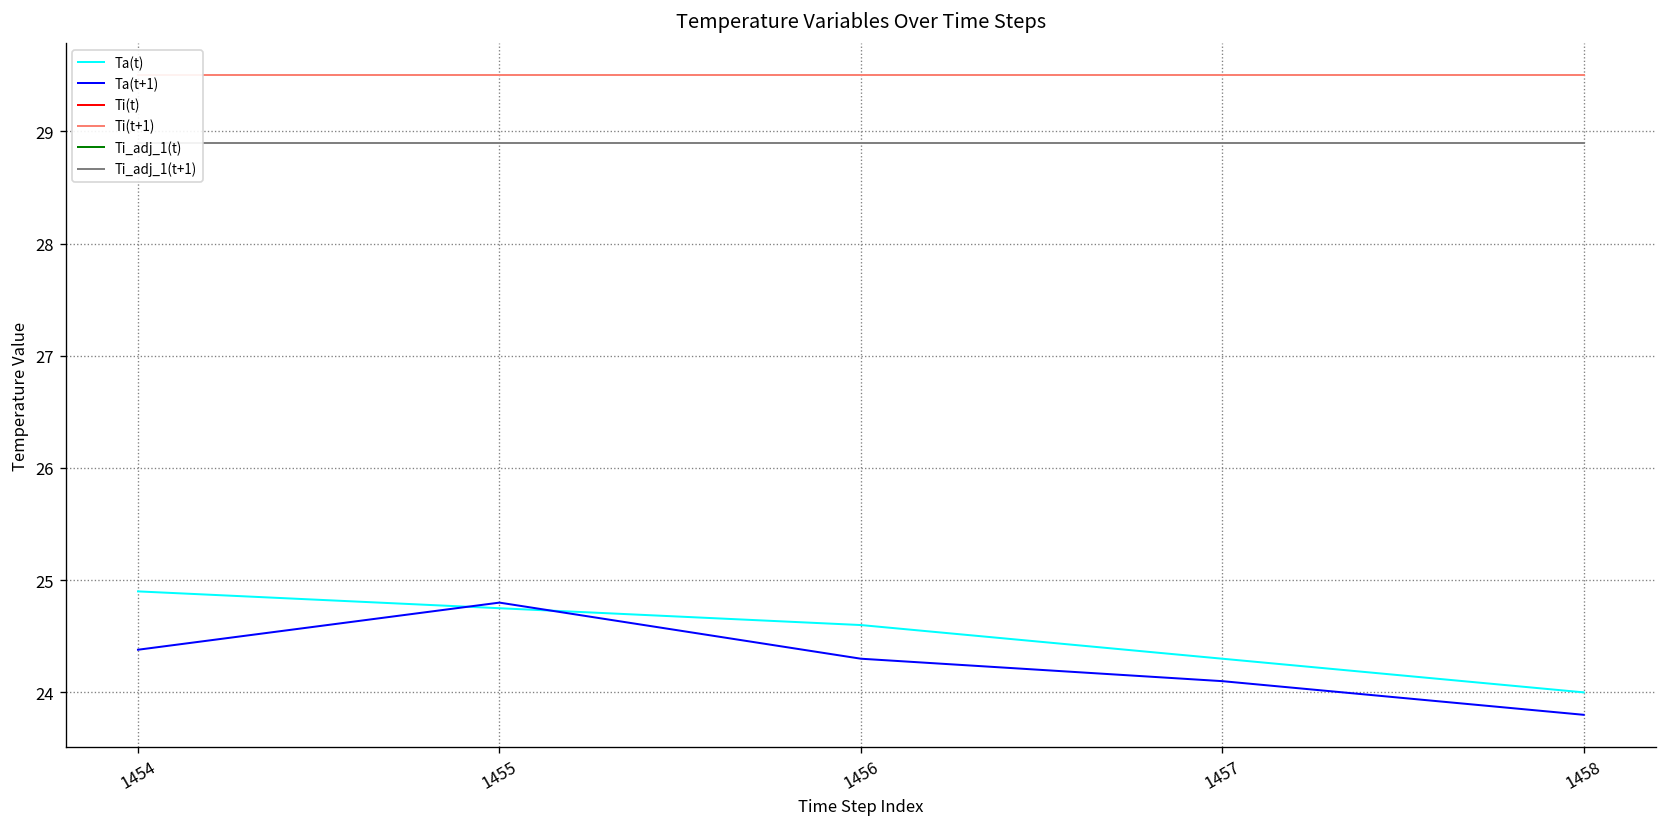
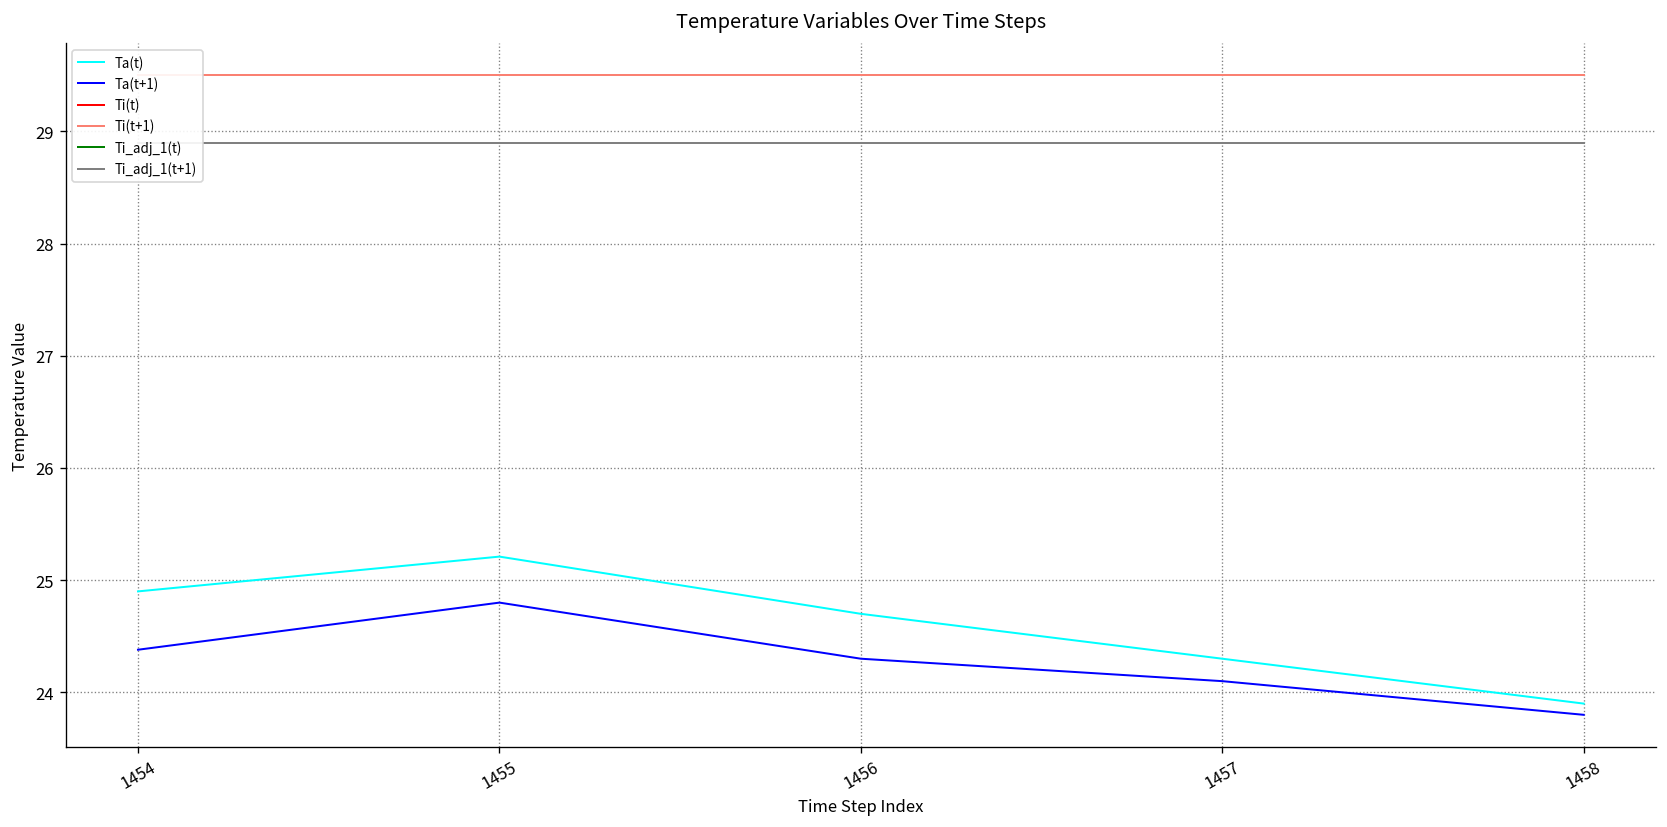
  {
    "Ta(t)": {
      "1454": 24.9,
-     "1455": 24.8,
-     "1456": 24.6,
+     "1455": 25.2,
+     "1456": 24.7,
      "1457": 24.3,
-     "1458": 24.0
+     "1458": 23.9
    },
    "Ta(t+1)": {
      "1454": 24.4,
      "1455": 24.8,
      "1456": 24.3,
      "1457": 24.1,
      "1458": 23.8
    },
    "Ti(t+1)": {
      "1455": 29.5,
      "1456": 29.5,
      "1457": 29.5,
      "1458": 29.5
    },
    "Ti_adj_1(t+1)": {
      "1455": 28.9,
      "1456": 28.9,
      "1457": 28.9,
      "1458": 28.9
    }
  }
